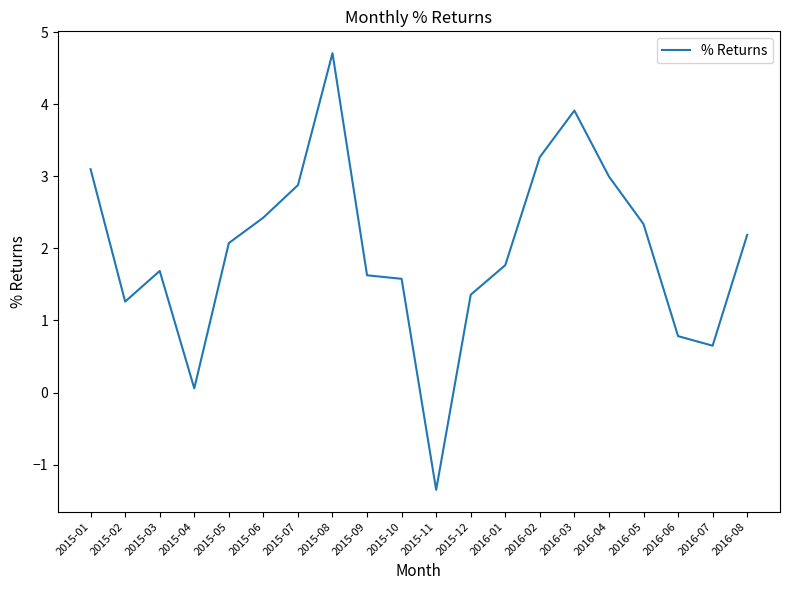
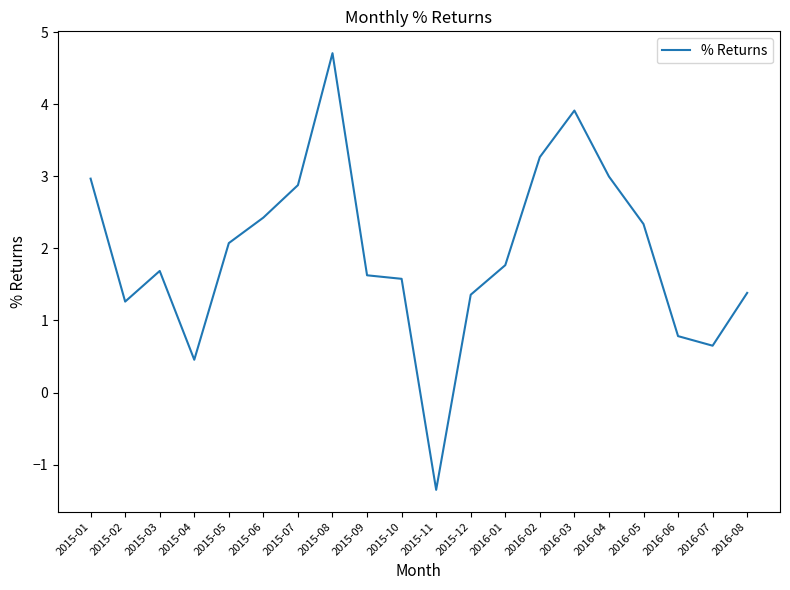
  {
-   "2015-01": 3.1,
+   "2015-01": 3.0,
    "2015-02": 1.3,
    "2015-03": 1.7,
-   "2015-04": 0.1,
+   "2015-04": 0.5,
    "2015-05": 2.1,
    "2015-06": 2.4,
    "2015-07": 2.9,
    "2015-08": 4.7,
    "2015-09": 1.6,
    "2015-10": 1.6,
    "2015-11": -1.4,
    "2015-12": 1.4,
    "2016-01": 1.8,
    "2016-02": 3.3,
    "2016-03": 3.9,
    "2016-04": 3.0,
    "2016-05": 2.3,
    "2016-06": 0.8,
    "2016-07": 0.6,
-   "2016-08": 2.2
+   "2016-08": 1.4
  }
